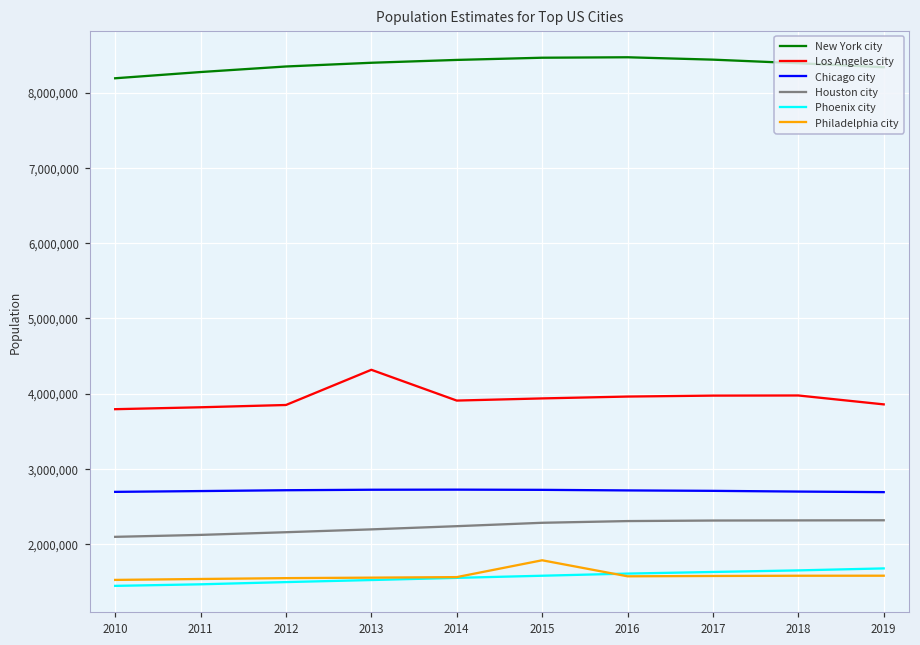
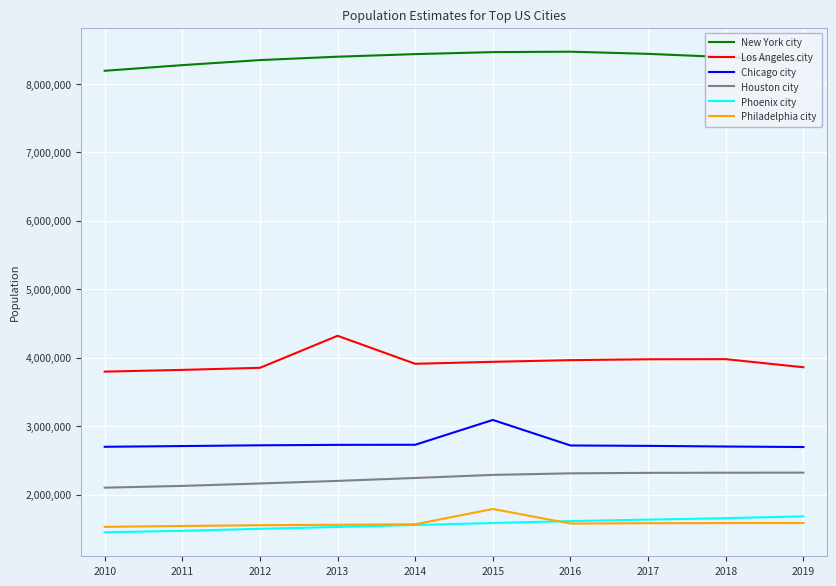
  {
    "New York city": {
      "2010": "8,200,000",
      "2011": "8,300,000",
      "2012": "8,300,000",
      "2013": "8,400,000",
      "2014": "8,400,000",
      "2015": "8,500,000",
      "2016": "8,500,000",
      "2017": "8,400,000"
    },
    "Los Angeles city": {
      "2010": "3,800,000",
      "2011": "3,800,000",
      "2012": "3,900,000",
      "2013": "4,300,000",
      "2014": "3,900,000",
      "2015": "3,900,000",
      "2016": "4,000,000",
      "2017": "4,000,000",
      "2018": "4,000,000",
      "2019": "3,900,000"
    },
    "Chicago city": {
      "2010": "2,700,000",
      "2011": "2,700,000",
      "2012": "2,700,000",
      "2013": "2,700,000",
      "2014": "2,700,000",
-     "2015": "2,700,000",
+     "2015": "3,100,000",
      "2016": "2,700,000",
      "2017": "2,700,000",
      "2018": "2,700,000",
      "2019": "2,700,000"
    },
    "Houston city": {
      "2010": "2,100,000",
      "2011": "2,100,000",
      "2012": "2,200,000",
      "2013": "2,200,000",
      "2014": "2,200,000",
      "2015": "2,300,000",
      "2016": "2,300,000",
      "2017": "2,300,000",
      "2018": "2,300,000",
      "2019": "2,300,000"
    },
    "Phoenix city": {
      "2010": "1,400,000",
      "2011": "1,500,000",
      "2012": "1,500,000",
      "2015": "1,600,000",
      "2017": "1,600,000",
      "2018": "1,700,000",
      "2019": "1,700,000"
    },
    "Philadelphia city": {
      "2010": "1,500,000",
      "2011": "1,500,000",
      "2012": "1,600,000",
      "2015": "1,800,000",
      "2017": "1,600,000",
      "2018": "1,600,000",
      "2019": "1,600,000"
    }
  }
